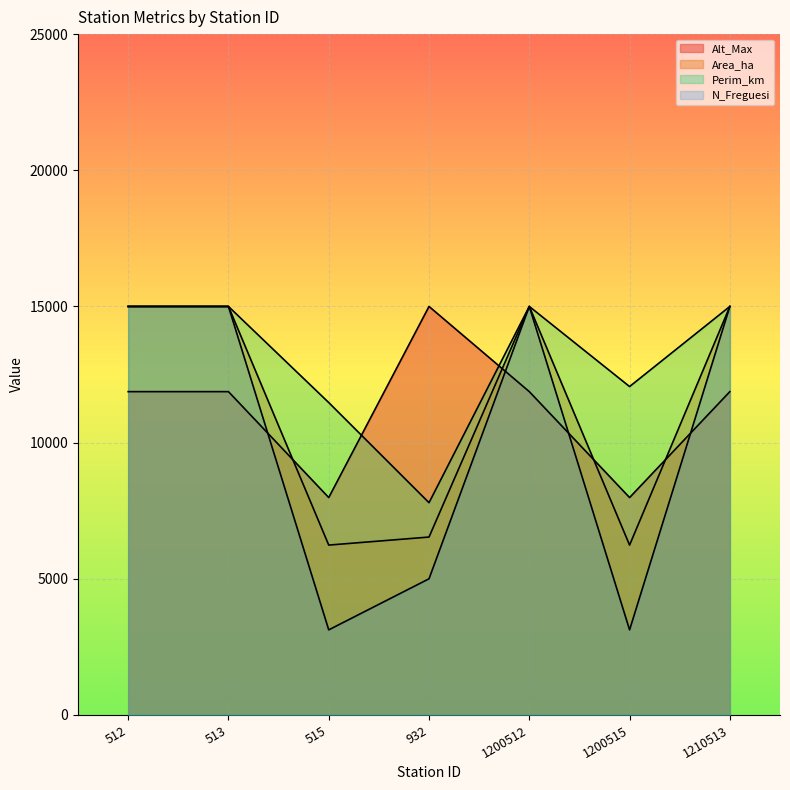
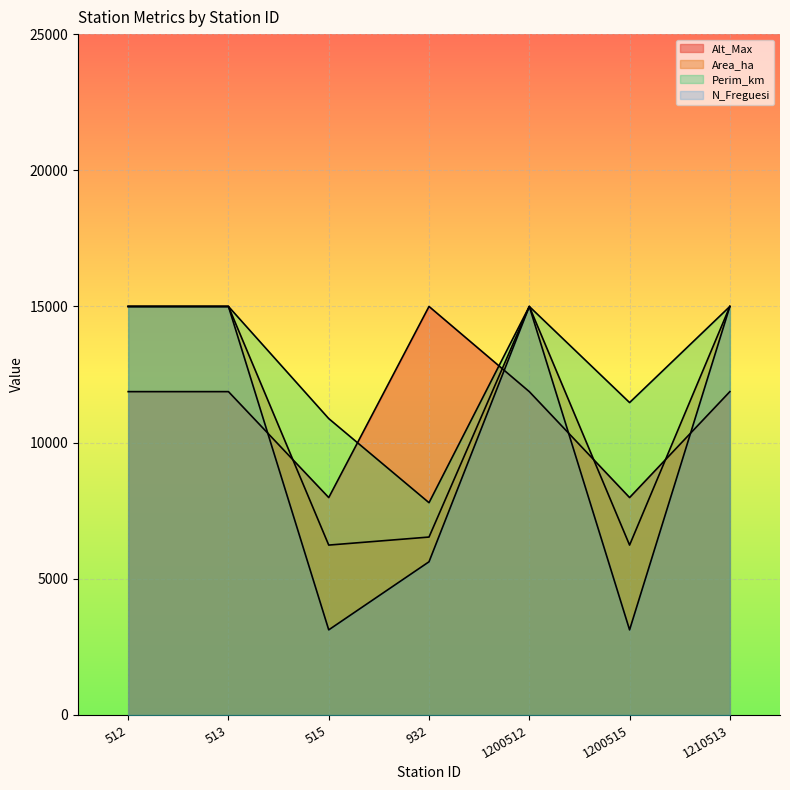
  {
    "Perim_km": {
-     "515": 11500,
+     "515": 10900,
      "932": 7800,
-     "1200515": 12100
+     "1200515": 11500
    },
    "N_Freguesi": {
      "515": 3100,
-     "932": 5000,
+     "932": 5600,
      "1200515": 3100
    }
  }
